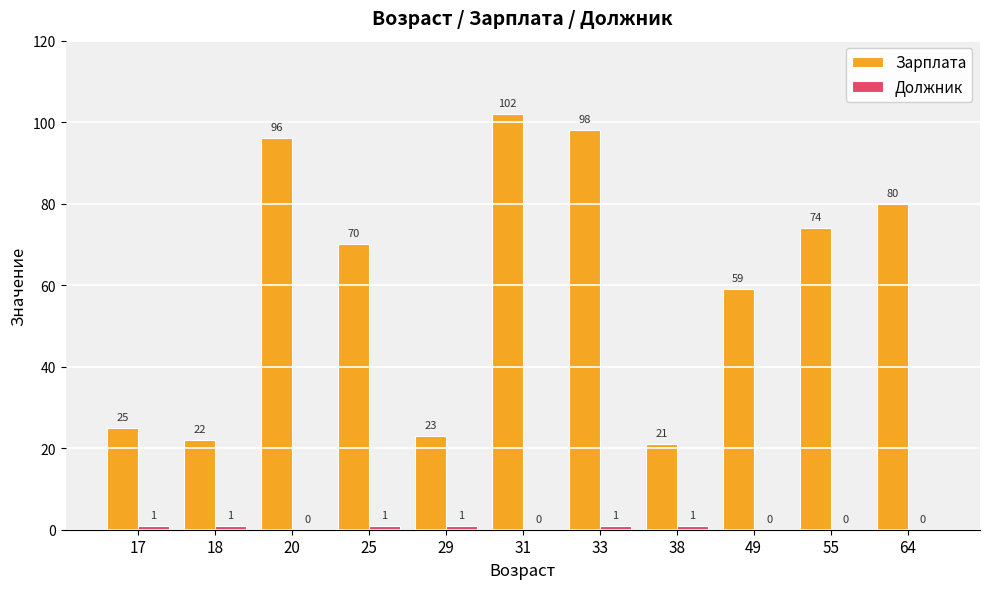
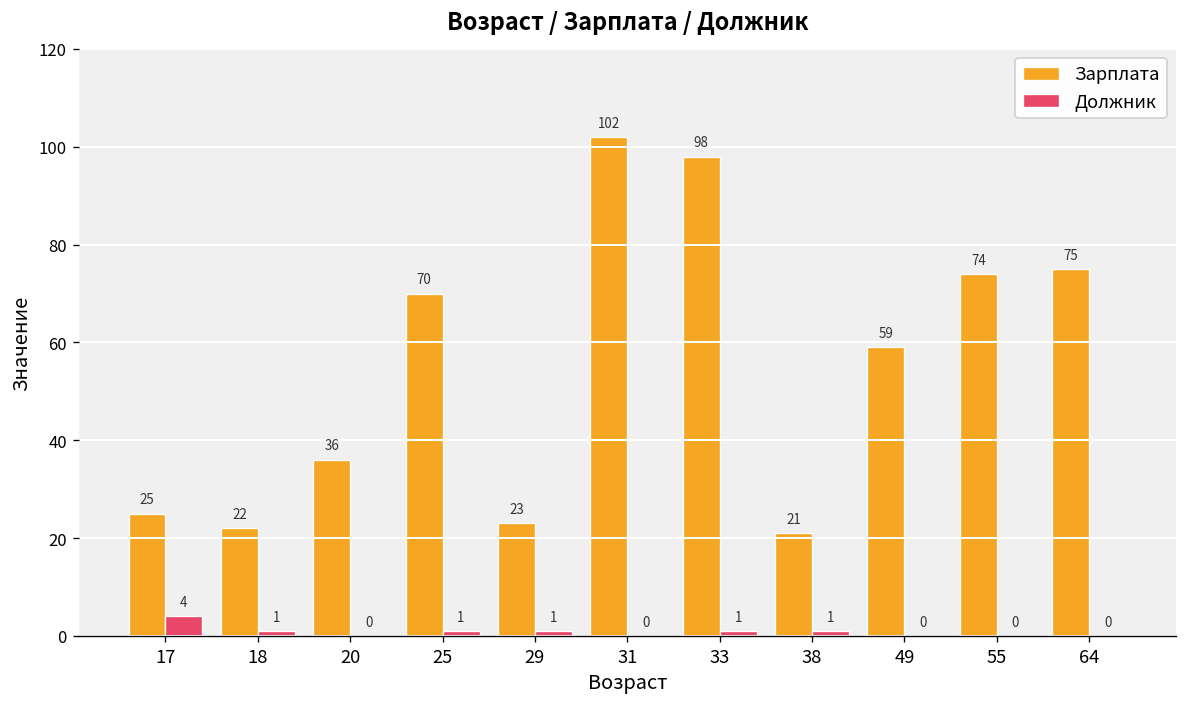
  {
    "Зарплата": {
      "17": 25,
      "18": 22,
-     "20": 96,
+     "20": 36,
      "25": 70,
      "29": 23,
      "31": 102,
      "33": 98,
      "38": 21,
      "49": 59,
      "55": 74,
-     "64": 80
+     "64": 75
    },
    "Должник": {
-     "17": 1,
+     "17": 4,
      "18": 1,
      "20": 0,
      "25": 1,
      "29": 1,
      "31": 0,
      "33": 1,
      "38": 1,
      "49": 0,
      "55": 0,
      "64": 0
    }
  }
